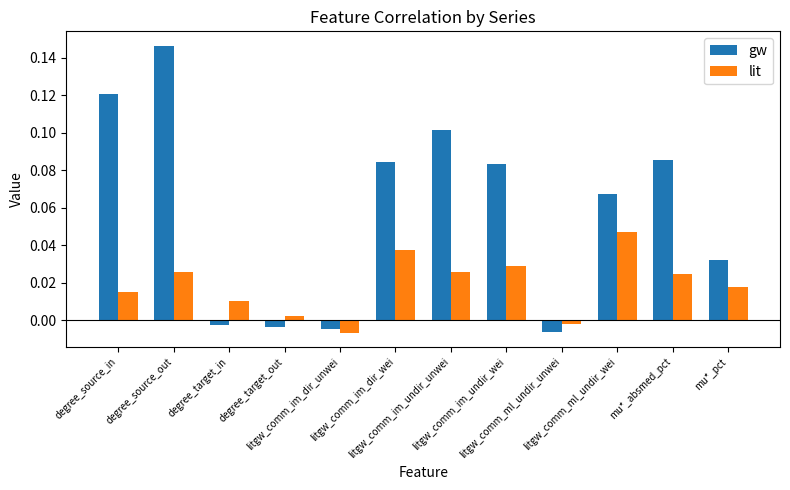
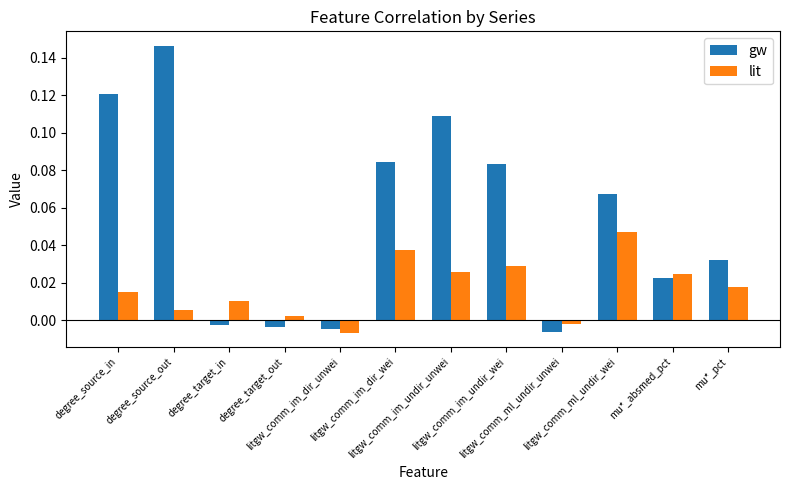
  {
    "gw": {
      "degree_source_in": 0.121,
      "degree_source_out": 0.147,
      "degree_target_in": -0.002,
      "degree_target_out": -0.004,
      "litgw_comm_im_dir_unwei": -0.004,
      "litgw_comm_im_dir_wei": 0.085,
-     "litgw_comm_im_undir_unwei": 0.102,
+     "litgw_comm_im_undir_unwei": 0.109,
      "litgw_comm_im_undir_wei": 0.083,
      "litgw_comm_ml_undir_unwei": -0.006,
      "litgw_comm_ml_undir_wei": 0.068,
-     "mu*_absmed_pct": 0.086,
+     "mu*_absmed_pct": 0.023,
      "mu*_pct": 0.032
    },
    "lit": {
      "degree_source_in": 0.015,
-     "degree_source_out": 0.026,
+     "degree_source_out": 0.005,
      "degree_target_in": 0.010,
      "degree_target_out": 0.002,
      "litgw_comm_im_dir_unwei": -0.007,
      "litgw_comm_im_dir_wei": 0.038,
      "litgw_comm_im_undir_unwei": 0.026,
      "litgw_comm_im_undir_wei": 0.029,
      "litgw_comm_ml_undir_unwei": -0.002,
      "litgw_comm_ml_undir_wei": 0.047,
      "mu*_absmed_pct": 0.025,
      "mu*_pct": 0.018
    }
  }
